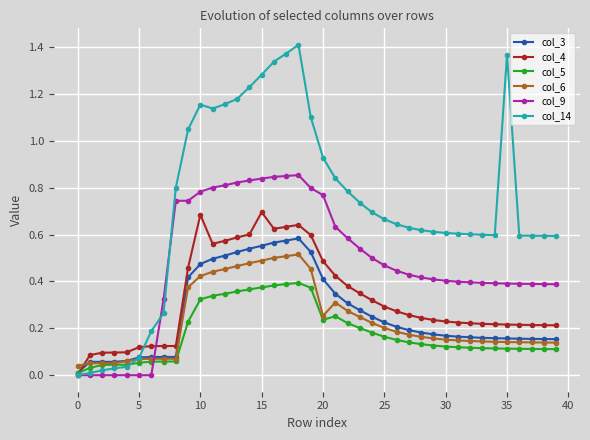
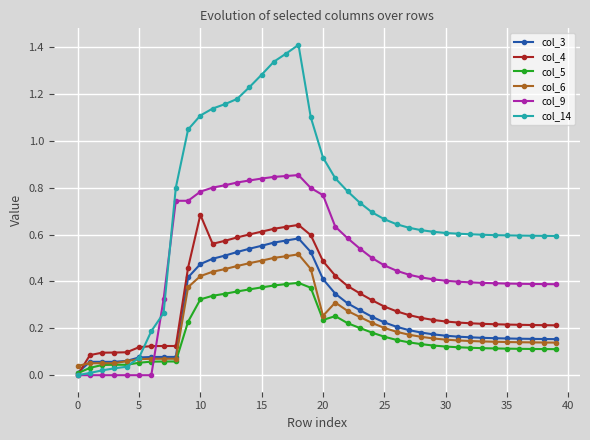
  {
    "col_3": {
      "10": 0.47,
      "15": 0.55,
      "20": 0.41,
      "25": 0.23,
      "30": 0.17,
      "35": 0.16
    },
    "col_4": {
      "5": 0.12,
      "10": 0.68,
-     "15": 0.70,
+     "15": 0.61,
      "20": 0.49,
      "25": 0.29,
      "30": 0.23,
      "35": 0.22
    },
    "col_5": {
      "5": 0.05,
      "10": 0.32,
      "15": 0.37,
      "20": 0.24,
      "25": 0.16,
      "30": 0.12,
      "35": 0.11
    },
    "col_6": {
      "0": 0.04,
      "10": 0.42,
      "15": 0.49,
      "20": 0.25,
      "25": 0.20,
      "30": 0.15,
      "35": 0.14
    },
    "col_9": {
      "5": 0.00,
      "10": 0.78,
      "15": 0.84,
      "20": 0.77,
      "25": 0.47,
      "30": 0.40,
      "35": 0.39
    },
    "col_14": {
-     "10": 1.16,
+     "10": 1.11,
      "15": 1.28,
      "20": 0.93,
      "25": 0.67,
      "30": 0.61,
-     "35": 1.37
+     "35": 0.60
    }
  }
